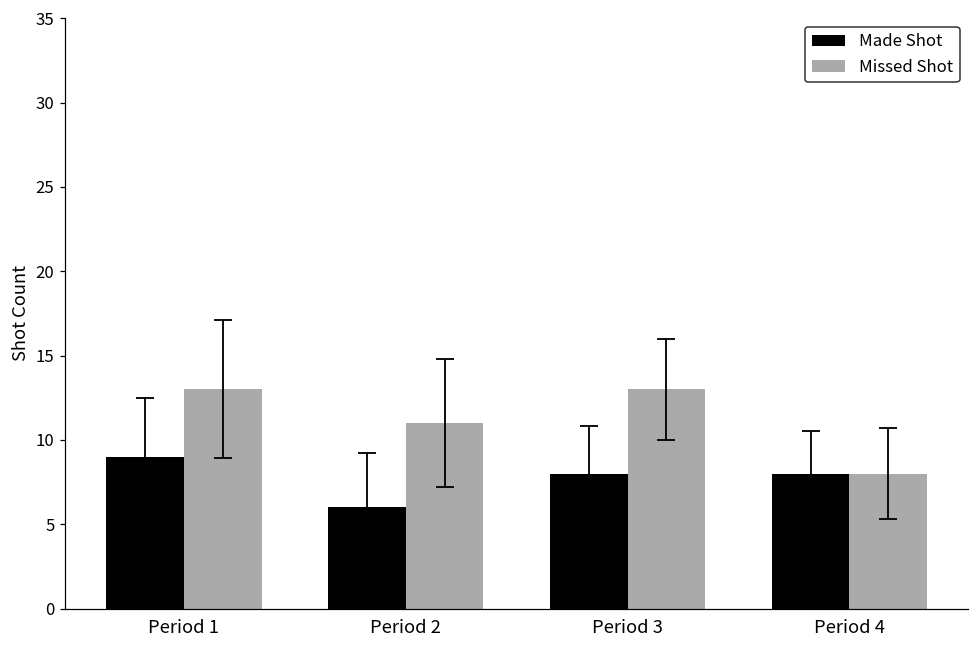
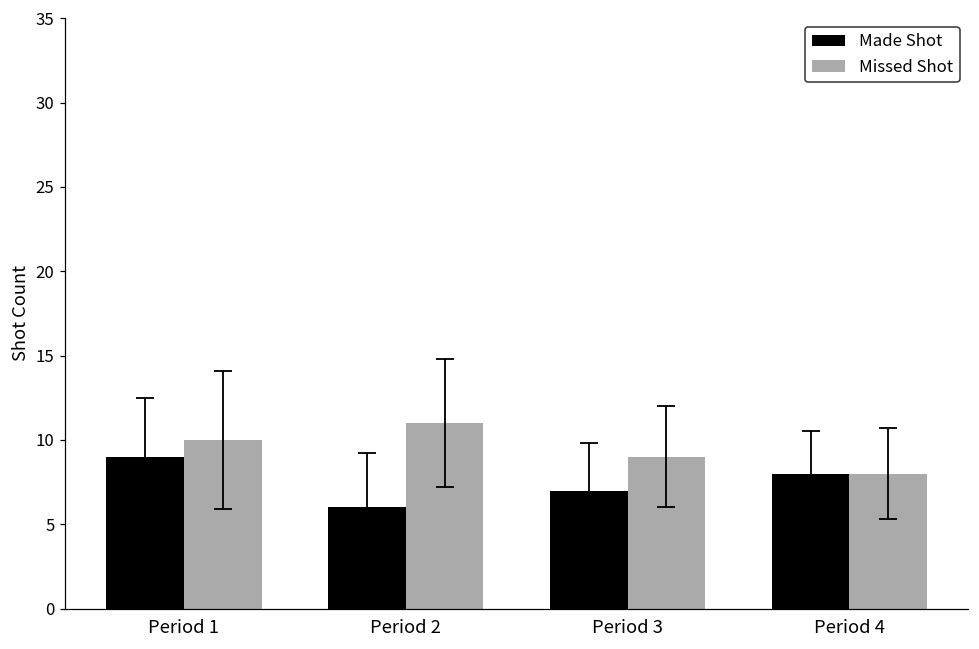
  {
    "Made Shot": {
      "Period 1": 9,
      "Period 2": 6,
-     "Period 3": 8,
+     "Period 3": 7,
      "Period 4": 8
    },
    "Missed Shot": {
-     "Period 1": 13,
+     "Period 1": 10,
      "Period 2": 11,
-     "Period 3": 13,
+     "Period 3": 9,
      "Period 4": 8
    }
  }
